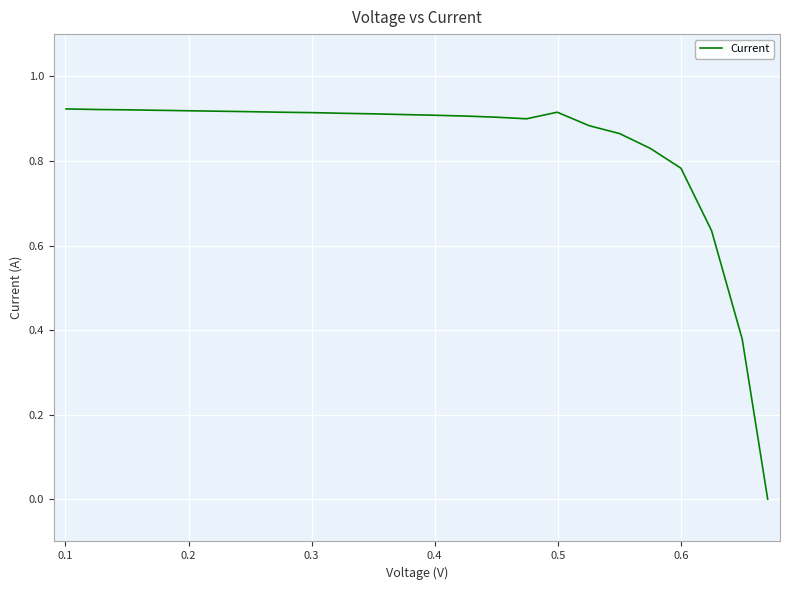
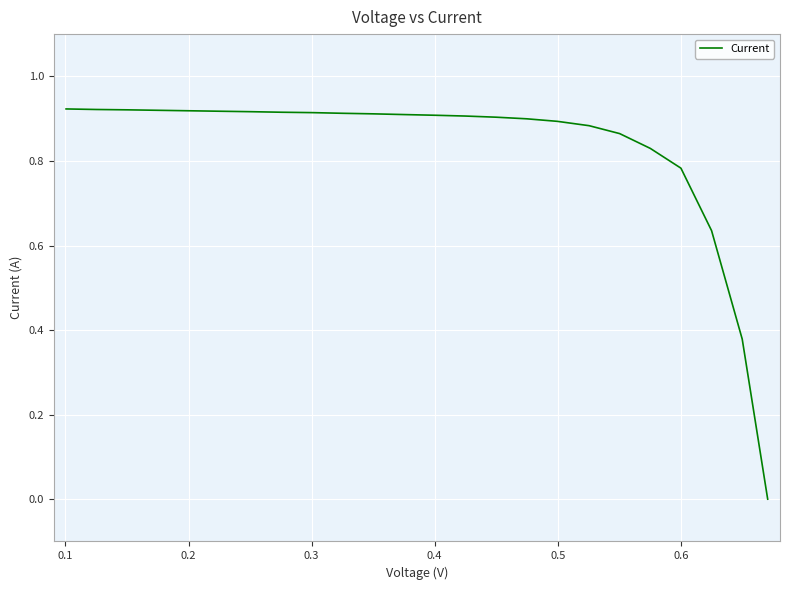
  {
    "0.2": 0.92,
    "0.4": 0.91,
-   "0.5": 0.92,
+   "0.5": 0.89,
    "0.6": 0.78
  }
